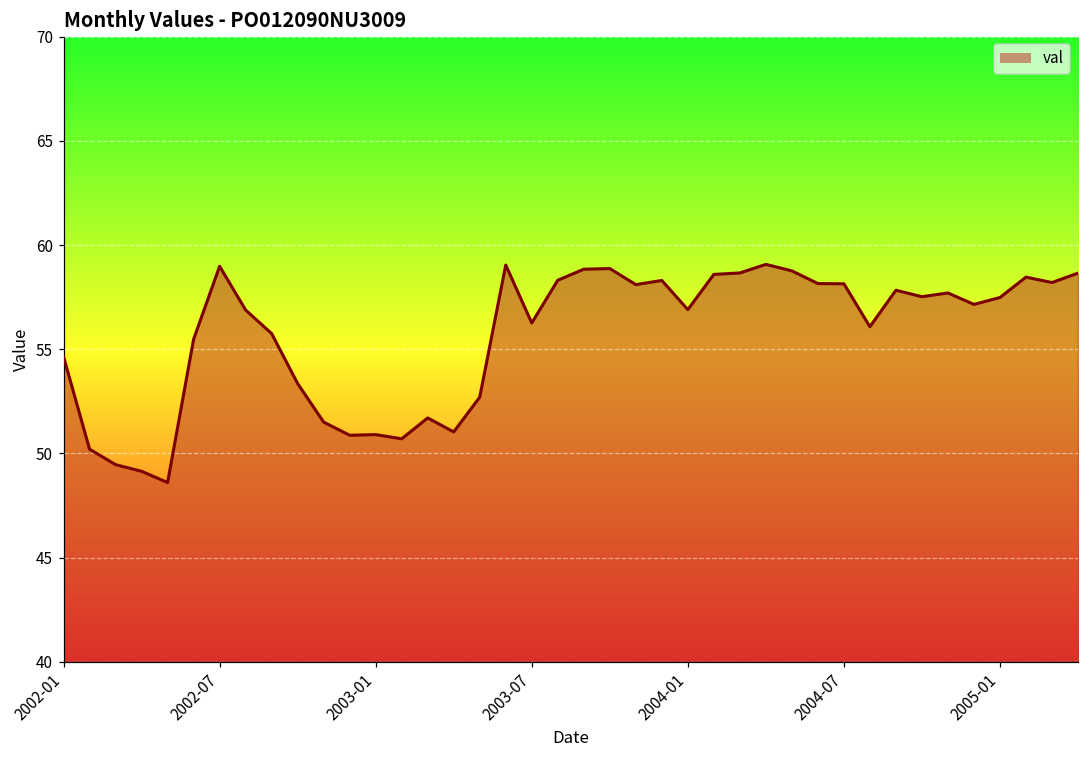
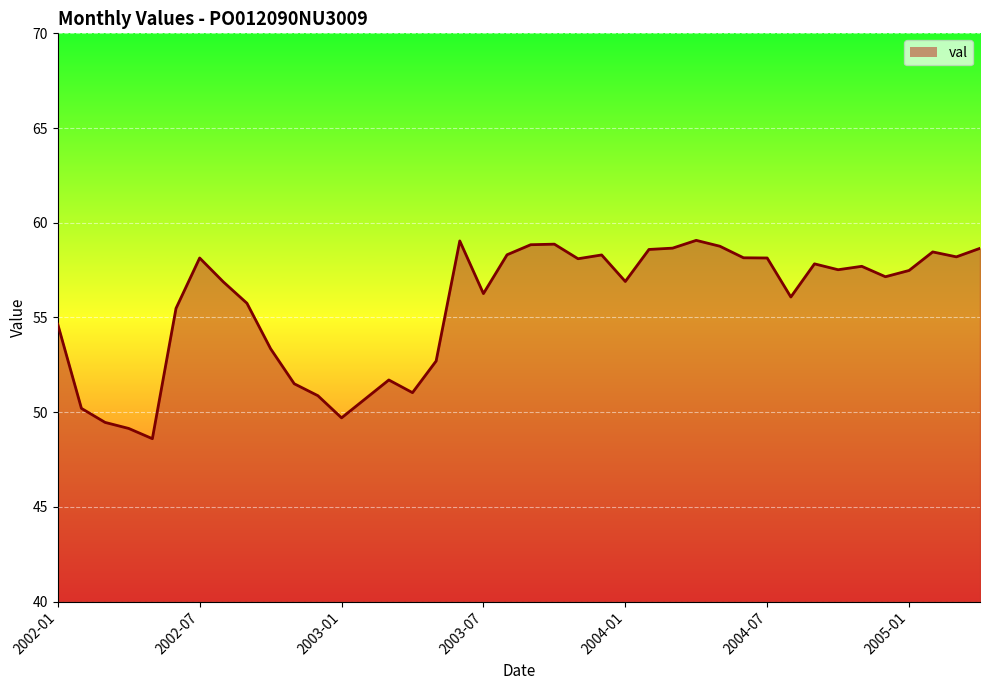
  {
    "2002-01": 54.6,
-   "2002-07": 59.0,
-   "2003-01": 50.9,
+   "2002-07": 58.1,
+   "2003-01": 49.7,
    "2003-07": 56.3,
    "2004-01": 56.9,
    "2004-07": 58.1,
    "2005-01": 57.5
  }
